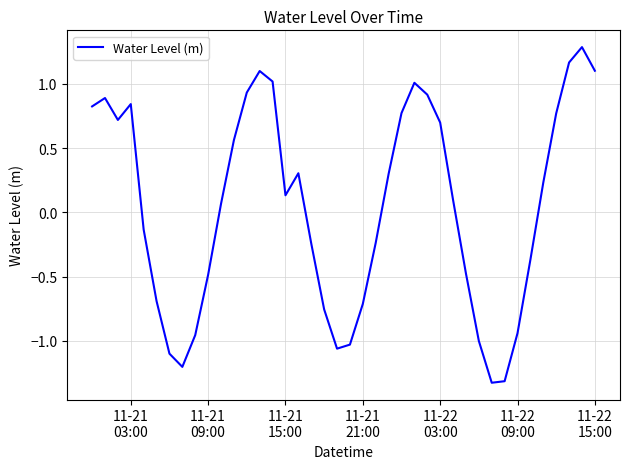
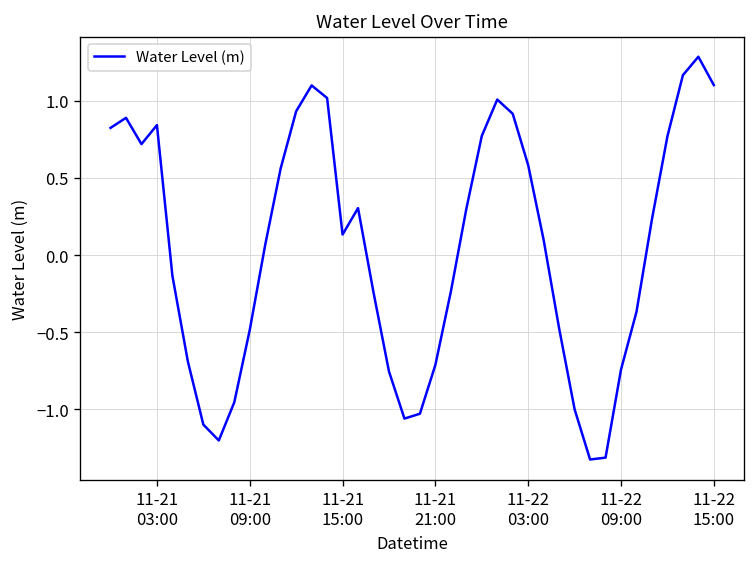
  {
    "11-21 03:00": 0.84,
    "11-21 09:00": -0.49,
    "11-21 15:00": 0.13,
    "11-21 21:00": -0.71,
-   "11-22 03:00": 0.70,
-   "11-22 09:00": -0.94,
+   "11-22 03:00": 0.58,
+   "11-22 09:00": -0.74,
    "11-22 15:00": 1.10
  }
